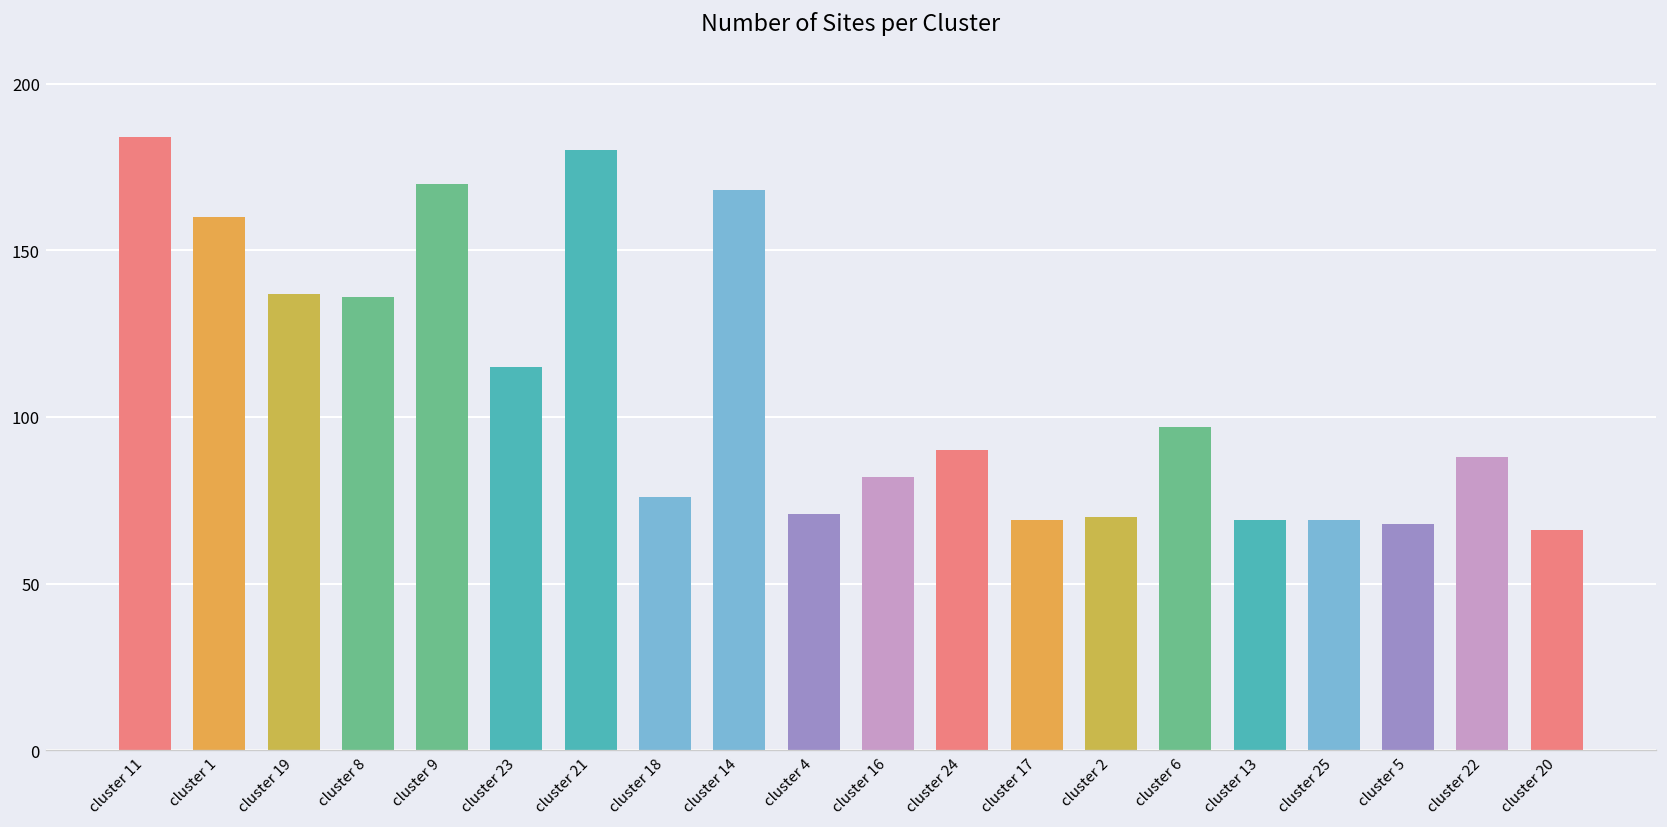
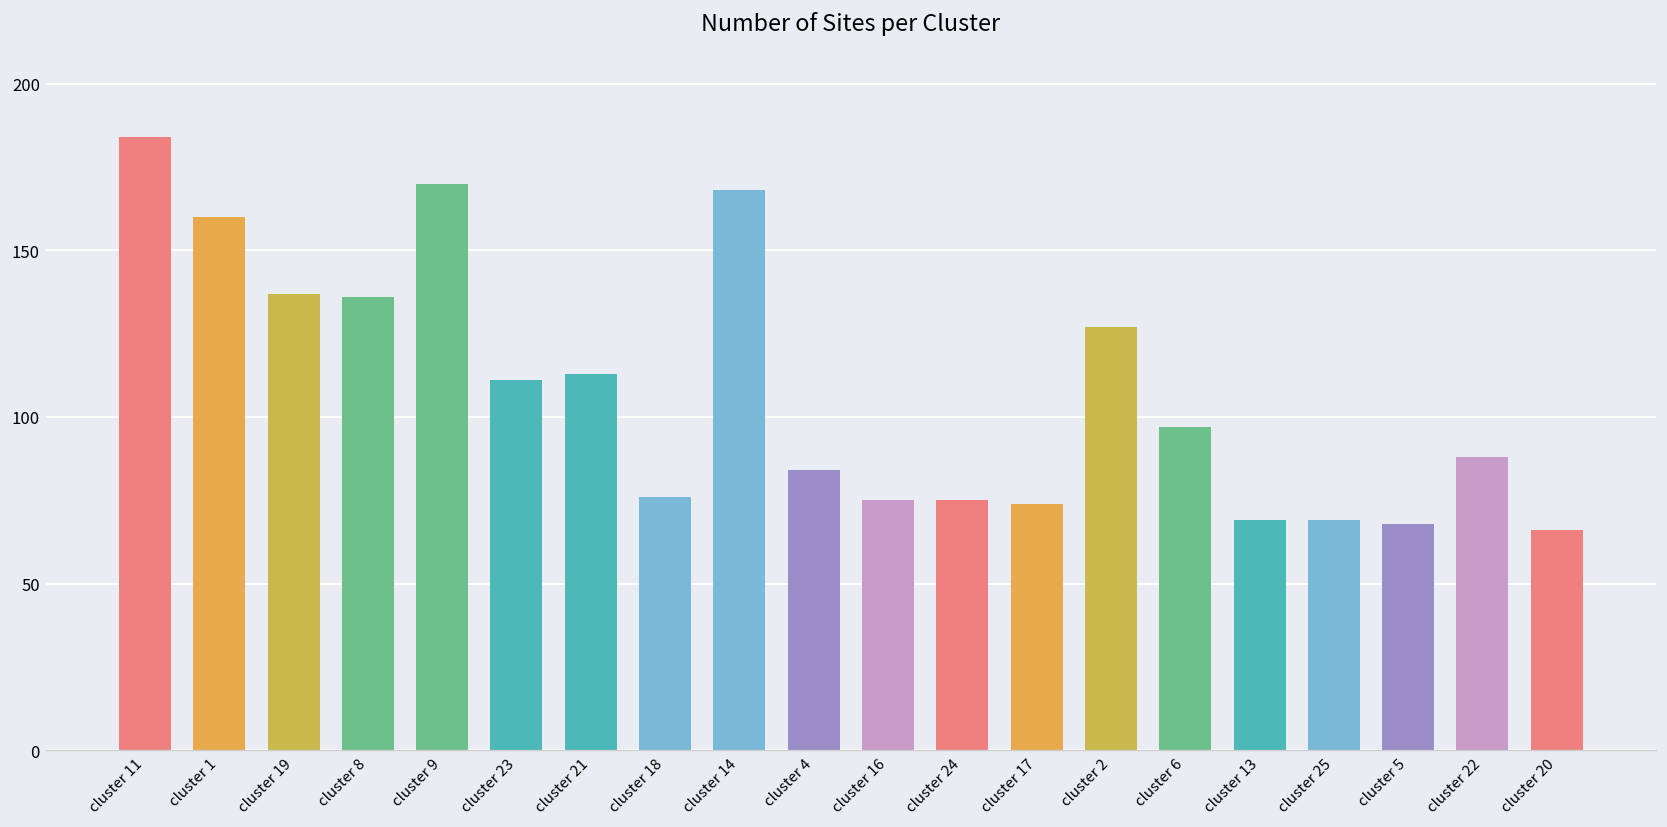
  {
    "cluster 11": 184,
    "cluster 1": 160,
    "cluster 19": 137,
    "cluster 8": 136,
    "cluster 9": 170,
-   "cluster 23": 115,
-   "cluster 21": 180,
+   "cluster 23": 111,
+   "cluster 21": 113,
    "cluster 18": 76,
    "cluster 14": 168,
-   "cluster 4": 71,
-   "cluster 16": 82,
-   "cluster 24": 90,
-   "cluster 17": 69,
-   "cluster 2": 70,
+   "cluster 4": 84,
+   "cluster 16": 75,
+   "cluster 24": 75,
+   "cluster 17": 74,
+   "cluster 2": 127,
    "cluster 6": 97,
    "cluster 13": 69,
    "cluster 25": 69,
    "cluster 5": 68,
    "cluster 22": 88,
    "cluster 20": 66
  }
